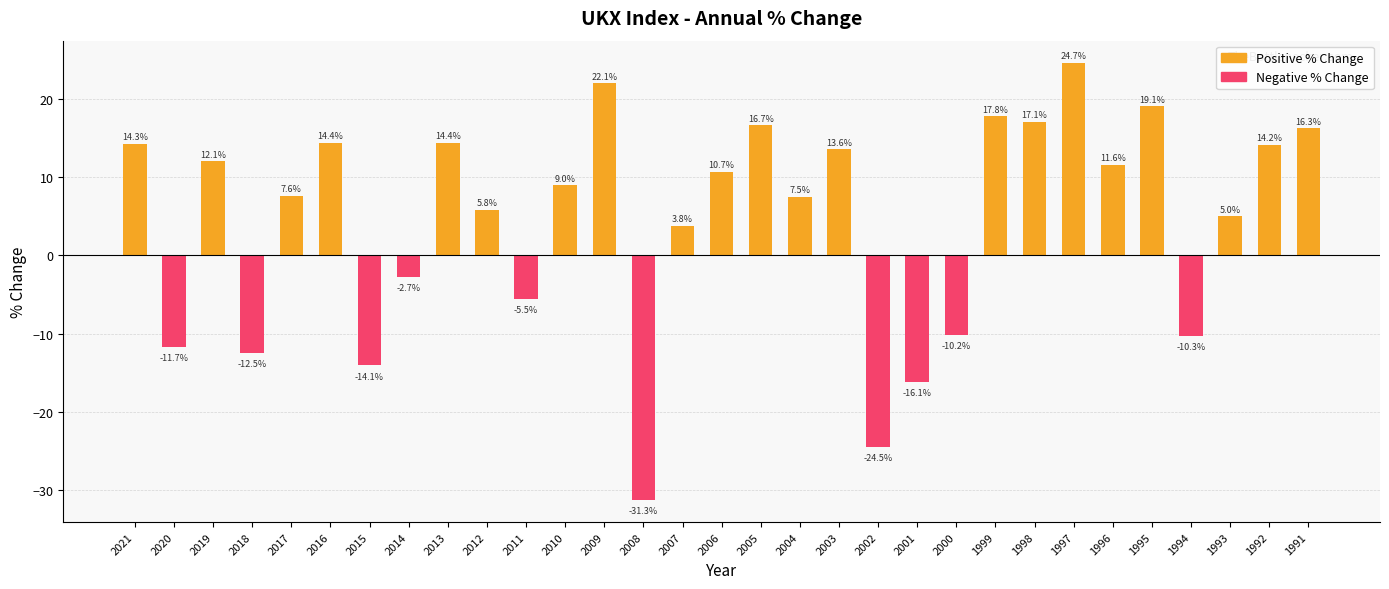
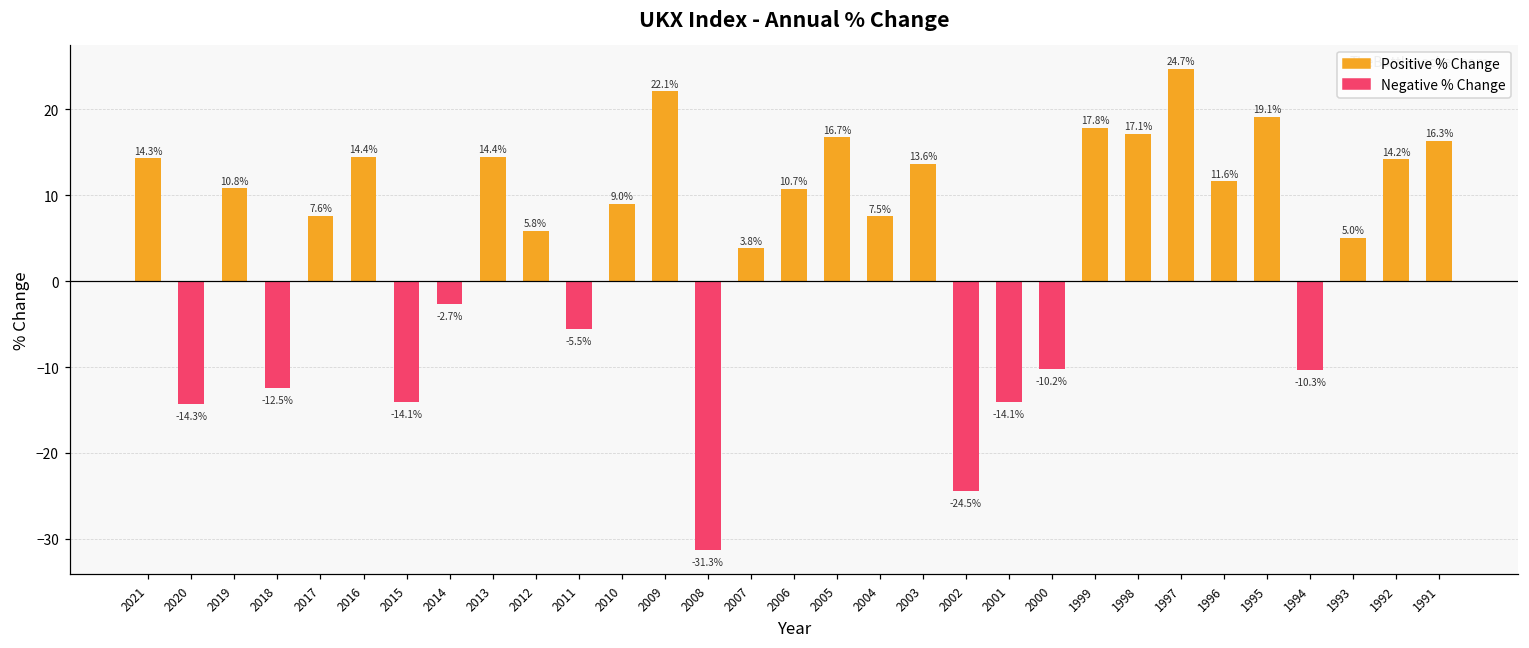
  {
    "2021": "14.3%",
-   "2020": "-11.7%",
-   "2019": "12.1%",
+   "2020": "-14.3%",
+   "2019": "10.8%",
    "2018": "-12.5%",
    "2017": "7.6%",
    "2016": "14.4%",
    "2015": "-14.1%",
    "2014": "-2.7%",
    "2013": "14.4%",
    "2012": "5.8%",
    "2011": "-5.5%",
    "2010": "9.0%",
    "2009": "22.1%",
    "2008": "-31.3%",
    "2007": "3.8%",
    "2006": "10.7%",
    "2005": "16.7%",
    "2004": "7.5%",
    "2003": "13.6%",
    "2002": "-24.5%",
-   "2001": "-16.1%",
+   "2001": "-14.1%",
    "2000": "-10.2%",
    "1999": "17.8%",
    "1998": "17.1%",
    "1997": "24.7%",
    "1996": "11.6%",
    "1995": "19.1%",
    "1994": "-10.3%",
    "1993": "5.0%",
    "1992": "14.2%",
    "1991": "16.3%"
  }
